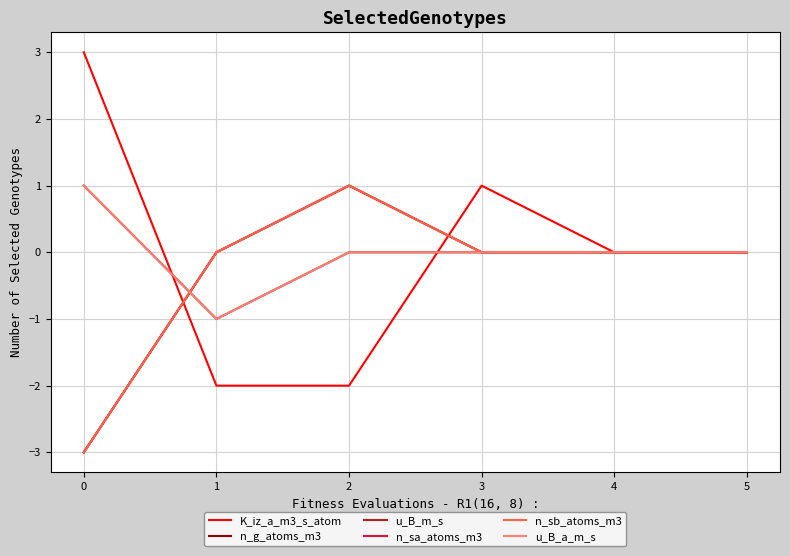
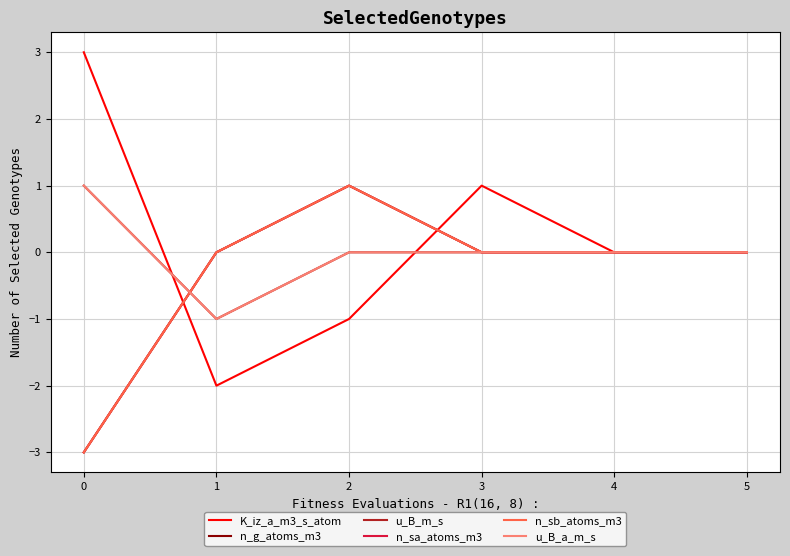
  {
    "K_iz_a_m3_s_atom": {
      "0": 3,
      "1": -2,
-     "2": -2,
+     "2": -1,
      "3": 1
    }
  }
